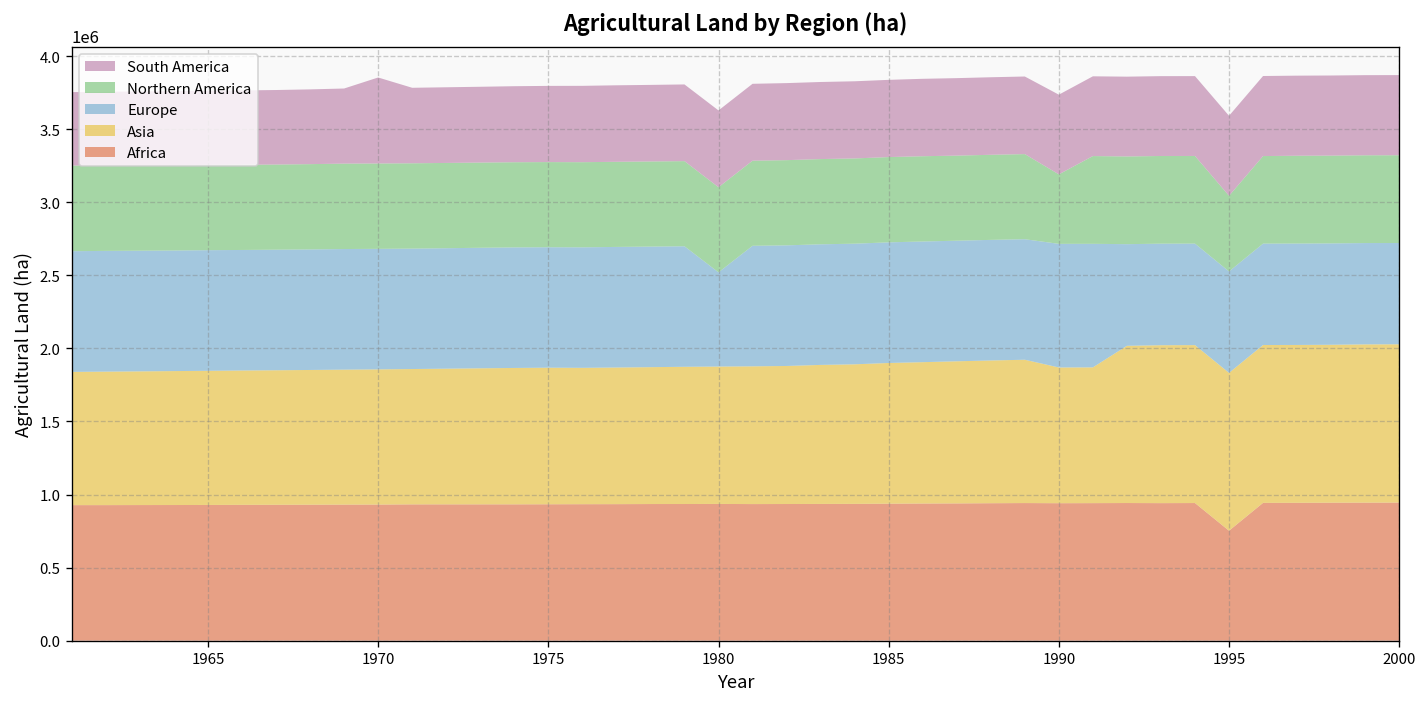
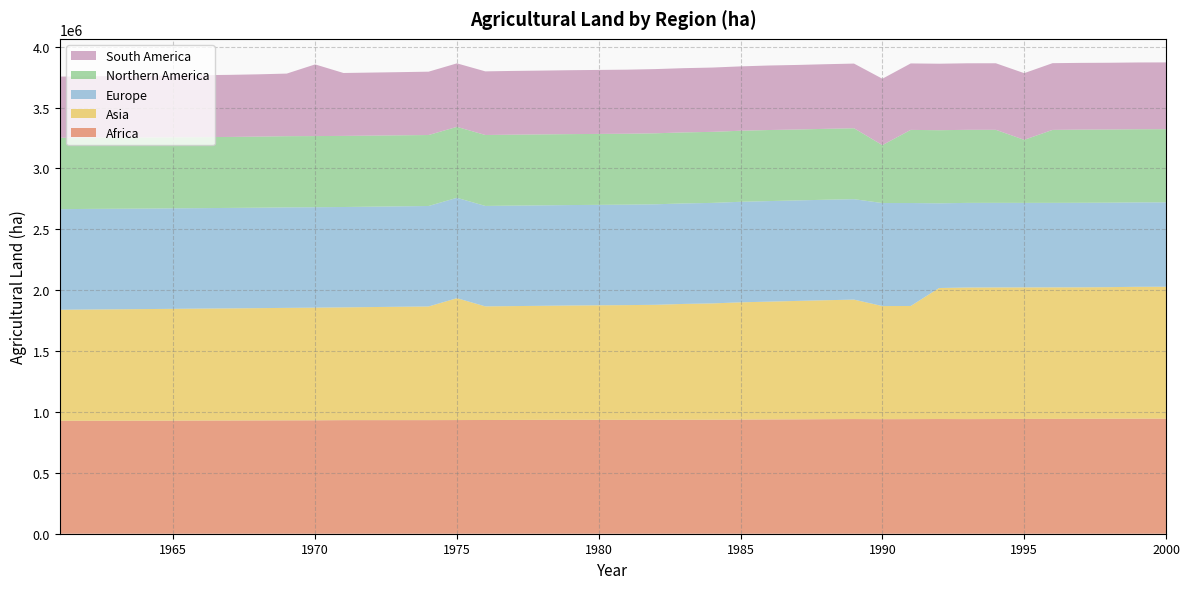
  {
    "Africa": {
      "1965": 930000,
      "1970": 930000,
      "1975": 930000,
      "1980": 940000,
      "1985": 940000,
      "1990": 940000,
-     "1995": 750000,
+     "1995": 940000,
      "2000": 940000
    },
    "Asia": {
      "1965": 920000,
      "1970": 930000,
-     "1975": 930000,
+     "1975": 1000000,
      "1980": 940000,
      "1985": 960000,
      "1990": 930000,
      "1995": 1080000,
      "2000": 1080000
    },
    "Europe": {
      "1965": 830000,
      "1970": 820000,
      "1975": 820000,
-     "1980": 640000,
+     "1980": 820000,
      "1985": 830000,
      "1990": 850000,
      "1995": 690000,
      "2000": 690000
    },
    "Northern America": {
      "1970": 580000,
      "1975": 580000,
      "1980": 580000,
      "1985": 580000,
      "1990": 480000,
      "1995": 520000,
      "2000": 600000
    },
    "South America": {
      "1970": 590000,
      "1975": 520000,
      "1980": 530000,
      "1985": 530000,
      "1990": 550000,
      "1995": 550000,
      "2000": 550000
    }
  }
